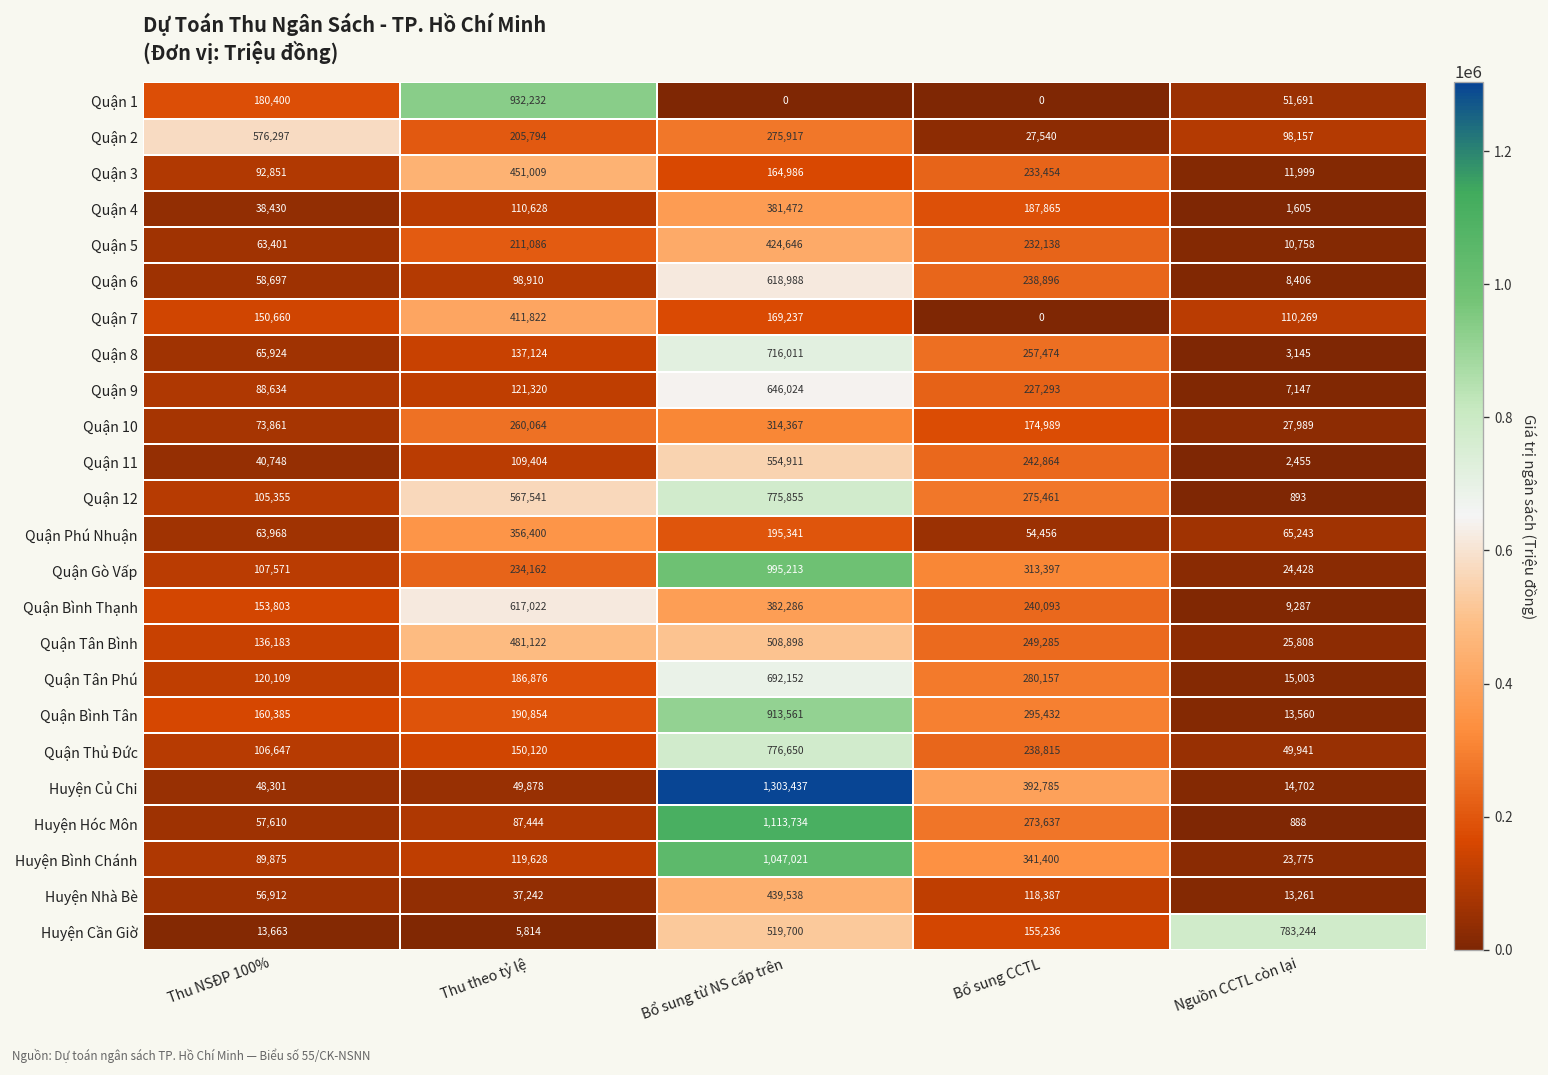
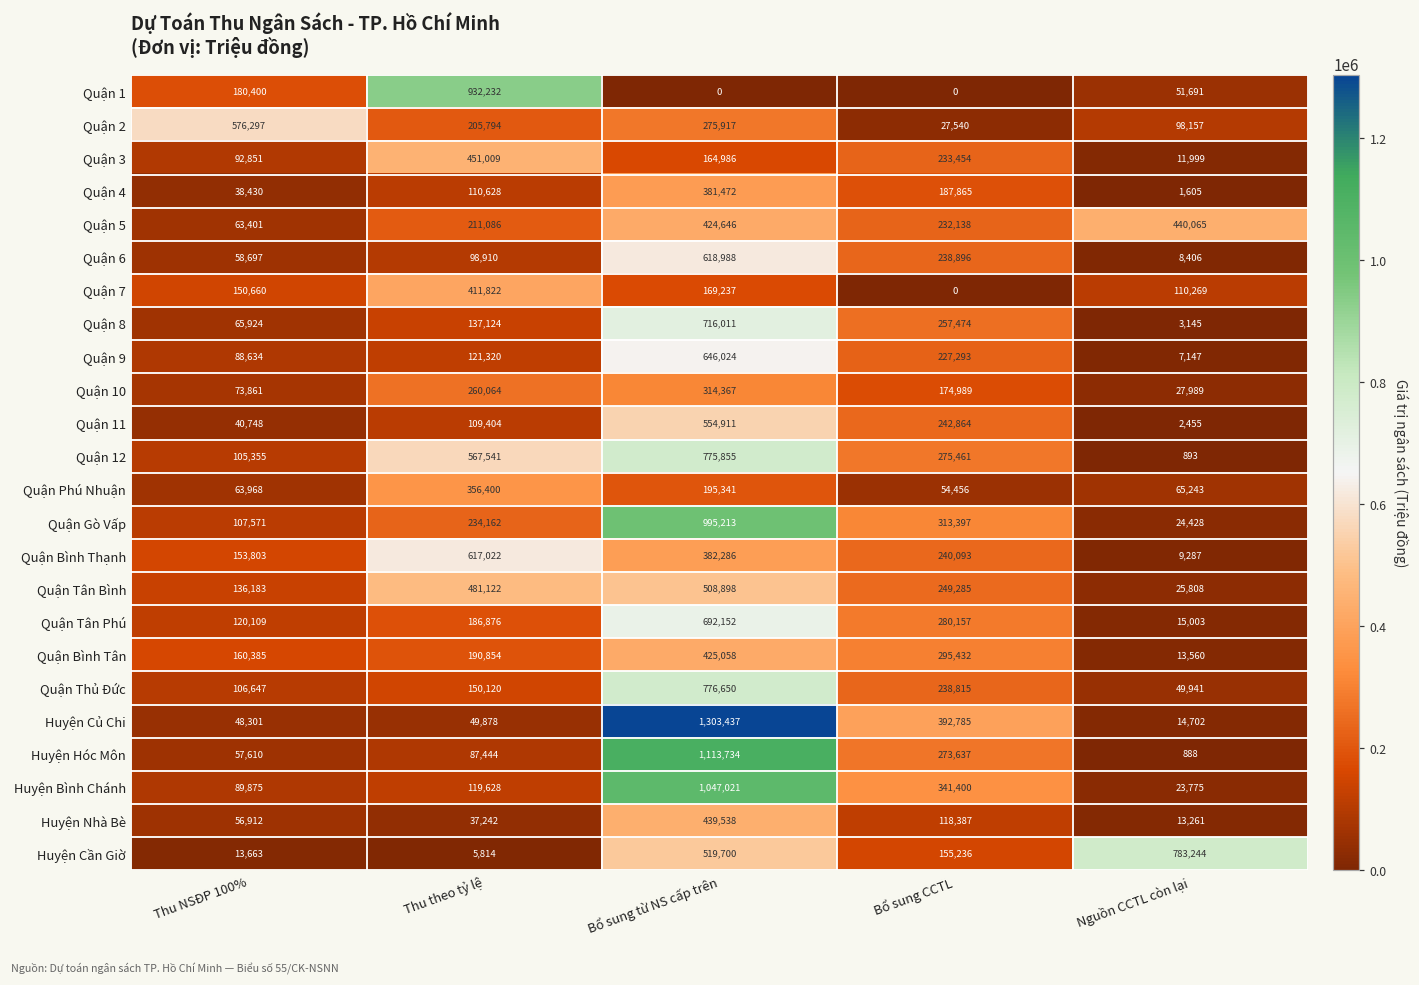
  {
    "Quận 1": {
      "Thu NSĐP 100%": "180,400",
      "Thu theo tỷ lệ": "932,232",
      "Bổ sung từ NS cấp trên": "0",
      "Bổ sung CCTL": "0",
      "Nguồn CCTL còn lại": "51,691"
    },
    "Quận 2": {
      "Thu NSĐP 100%": "576,297",
      "Thu theo tỷ lệ": "205,794",
      "Bổ sung từ NS cấp trên": "275,917",
      "Bổ sung CCTL": "27,540",
      "Nguồn CCTL còn lại": "98,157"
    },
    "Quận 3": {
      "Thu NSĐP 100%": "92,851",
      "Thu theo tỷ lệ": "451,009",
      "Bổ sung từ NS cấp trên": "164,986",
      "Bổ sung CCTL": "233,454",
      "Nguồn CCTL còn lại": "11,999"
    },
    "Quận 4": {
      "Thu NSĐP 100%": "38,430",
      "Thu theo tỷ lệ": "110,628",
      "Bổ sung từ NS cấp trên": "381,472",
      "Bổ sung CCTL": "187,865",
      "Nguồn CCTL còn lại": "1,605"
    },
    "Quận 5": {
      "Thu NSĐP 100%": "63,401",
      "Thu theo tỷ lệ": "211,086",
      "Bổ sung từ NS cấp trên": "424,646",
      "Bổ sung CCTL": "232,138",
-     "Nguồn CCTL còn lại": "10,758"
+     "Nguồn CCTL còn lại": "440,065"
    },
    "Quận 6": {
      "Thu NSĐP 100%": "58,697",
      "Thu theo tỷ lệ": "98,910",
      "Bổ sung từ NS cấp trên": "618,988",
      "Bổ sung CCTL": "238,896",
      "Nguồn CCTL còn lại": "8,406"
    },
    "Quận 7": {
      "Thu NSĐP 100%": "150,660",
      "Thu theo tỷ lệ": "411,822",
      "Bổ sung từ NS cấp trên": "169,237",
      "Bổ sung CCTL": "0",
      "Nguồn CCTL còn lại": "110,269"
    },
    "Quận 8": {
      "Thu NSĐP 100%": "65,924",
      "Thu theo tỷ lệ": "137,124",
      "Bổ sung từ NS cấp trên": "716,011",
      "Bổ sung CCTL": "257,474",
      "Nguồn CCTL còn lại": "3,145"
    },
    "Quận 9": {
      "Thu NSĐP 100%": "88,634",
      "Thu theo tỷ lệ": "121,320",
      "Bổ sung từ NS cấp trên": "646,024",
      "Bổ sung CCTL": "227,293",
      "Nguồn CCTL còn lại": "7,147"
    },
    "Quận 10": {
      "Thu NSĐP 100%": "73,861",
      "Thu theo tỷ lệ": "260,064",
      "Bổ sung từ NS cấp trên": "314,367",
      "Bổ sung CCTL": "174,989",
      "Nguồn CCTL còn lại": "27,989"
    },
    "Quận 11": {
      "Thu NSĐP 100%": "40,748",
      "Thu theo tỷ lệ": "109,404",
      "Bổ sung từ NS cấp trên": "554,911",
      "Bổ sung CCTL": "242,864",
      "Nguồn CCTL còn lại": "2,455"
    },
    "Quận 12": {
      "Thu NSĐP 100%": "105,355",
      "Thu theo tỷ lệ": "567,541",
      "Bổ sung từ NS cấp trên": "775,855",
      "Bổ sung CCTL": "275,461",
      "Nguồn CCTL còn lại": "893"
    },
    "Quận Phú Nhuận": {
      "Thu NSĐP 100%": "63,968",
      "Thu theo tỷ lệ": "356,400",
      "Bổ sung từ NS cấp trên": "195,341",
      "Bổ sung CCTL": "54,456",
      "Nguồn CCTL còn lại": "65,243"
    },
    "Quận Gò Vấp": {
      "Thu NSĐP 100%": "107,571",
      "Thu theo tỷ lệ": "234,162",
      "Bổ sung từ NS cấp trên": "995,213",
      "Bổ sung CCTL": "313,397",
      "Nguồn CCTL còn lại": "24,428"
    },
    "Quận Bình Thạnh": {
      "Thu NSĐP 100%": "153,803",
      "Thu theo tỷ lệ": "617,022",
      "Bổ sung từ NS cấp trên": "382,286",
      "Bổ sung CCTL": "240,093",
      "Nguồn CCTL còn lại": "9,287"
    },
    "Quận Tân Bình": {
      "Thu NSĐP 100%": "136,183",
      "Thu theo tỷ lệ": "481,122",
      "Bổ sung từ NS cấp trên": "508,898",
      "Bổ sung CCTL": "249,285",
      "Nguồn CCTL còn lại": "25,808"
    },
    "Quận Tân Phú": {
      "Thu NSĐP 100%": "120,109",
      "Thu theo tỷ lệ": "186,876",
      "Bổ sung từ NS cấp trên": "692,152",
      "Bổ sung CCTL": "280,157",
      "Nguồn CCTL còn lại": "15,003"
    },
    "Quận Bình Tân": {
      "Thu NSĐP 100%": "160,385",
      "Thu theo tỷ lệ": "190,854",
-     "Bổ sung từ NS cấp trên": "913,561",
+     "Bổ sung từ NS cấp trên": "425,058",
      "Bổ sung CCTL": "295,432",
      "Nguồn CCTL còn lại": "13,560"
    },
    "Quận Thủ Đức": {
      "Thu NSĐP 100%": "106,647",
      "Thu theo tỷ lệ": "150,120",
      "Bổ sung từ NS cấp trên": "776,650",
      "Bổ sung CCTL": "238,815",
      "Nguồn CCTL còn lại": "49,941"
    },
    "Huyện Củ Chi": {
      "Thu NSĐP 100%": "48,301",
      "Thu theo tỷ lệ": "49,878",
      "Bổ sung từ NS cấp trên": "1,303,437",
      "Bổ sung CCTL": "392,785",
      "Nguồn CCTL còn lại": "14,702"
    },
    "Huyện Hóc Môn": {
      "Thu NSĐP 100%": "57,610",
      "Thu theo tỷ lệ": "87,444",
      "Bổ sung từ NS cấp trên": "1,113,734",
      "Bổ sung CCTL": "273,637",
      "Nguồn CCTL còn lại": "888"
    },
    "Huyện Bình Chánh": {
      "Thu NSĐP 100%": "89,875",
      "Thu theo tỷ lệ": "119,628",
      "Bổ sung từ NS cấp trên": "1,047,021",
      "Bổ sung CCTL": "341,400",
      "Nguồn CCTL còn lại": "23,775"
    },
    "Huyện Nhà Bè": {
      "Thu NSĐP 100%": "56,912",
      "Thu theo tỷ lệ": "37,242",
      "Bổ sung từ NS cấp trên": "439,538",
      "Bổ sung CCTL": "118,387",
      "Nguồn CCTL còn lại": "13,261"
    },
    "Huyện Cần Giờ": {
      "Thu NSĐP 100%": "13,663",
      "Thu theo tỷ lệ": "5,814",
      "Bổ sung từ NS cấp trên": "519,700",
      "Bổ sung CCTL": "155,236",
      "Nguồn CCTL còn lại": "783,244"
    }
  }
